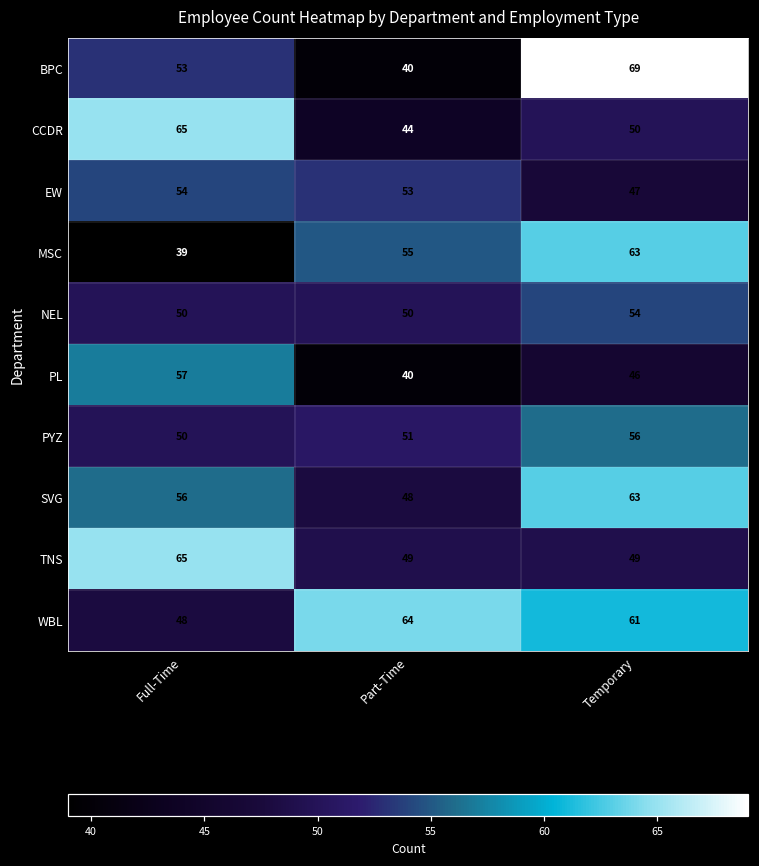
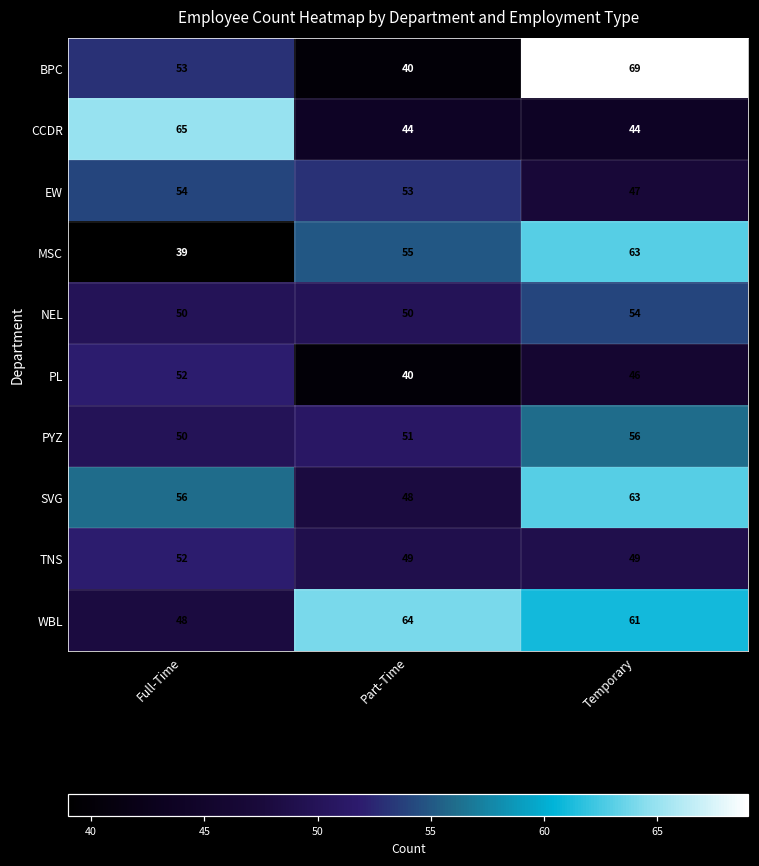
  {
    "BPC": {
      "Full-Time": 53,
      "Part-Time": 40,
      "Temporary": 69
    },
    "CCDR": {
      "Full-Time": 65,
      "Part-Time": 44,
-     "Temporary": 50
+     "Temporary": 44
    },
    "EW": {
      "Full-Time": 54,
      "Part-Time": 53,
      "Temporary": 47
    },
    "MSC": {
      "Full-Time": 39,
      "Part-Time": 55,
      "Temporary": 63
    },
    "NEL": {
      "Full-Time": 50,
      "Part-Time": 50,
      "Temporary": 54
    },
    "PL": {
-     "Full-Time": 57,
+     "Full-Time": 52,
      "Part-Time": 40,
      "Temporary": 46
    },
    "PYZ": {
      "Full-Time": 50,
      "Part-Time": 51,
      "Temporary": 56
    },
    "SVG": {
      "Full-Time": 56,
      "Part-Time": 48,
      "Temporary": 63
    },
    "TNS": {
-     "Full-Time": 65,
+     "Full-Time": 52,
      "Part-Time": 49,
      "Temporary": 49
    },
    "WBL": {
      "Full-Time": 48,
      "Part-Time": 64,
      "Temporary": 61
    }
  }
